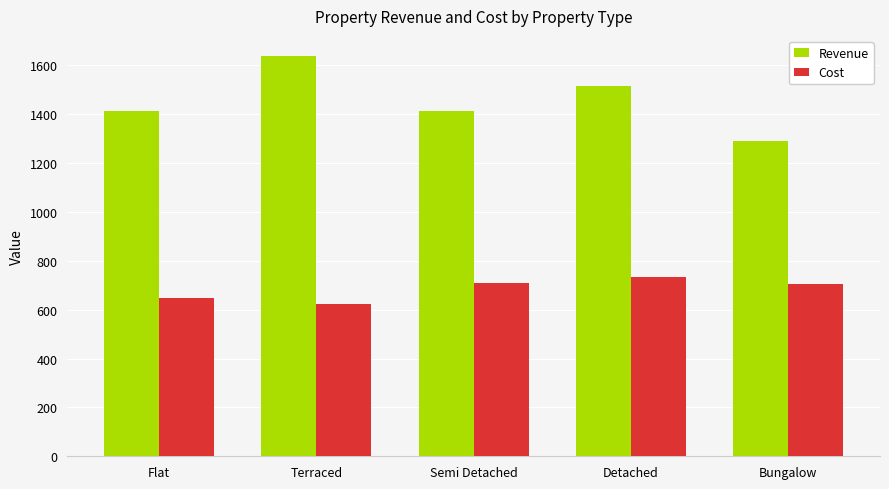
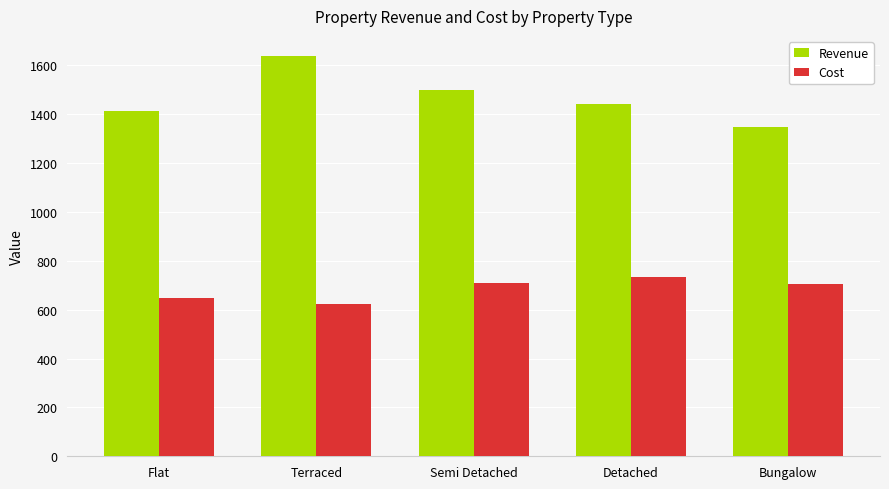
  {
    "Revenue": {
      "Flat": 1420,
      "Terraced": 1640,
-     "Semi Detached": 1410,
-     "Detached": 1510,
-     "Bungalow": 1290
+     "Semi Detached": 1500,
+     "Detached": 1440,
+     "Bungalow": 1350
    },
    "Cost": {
      "Flat": 650,
      "Terraced": 620,
      "Semi Detached": 710,
      "Detached": 730,
      "Bungalow": 710
    }
  }
